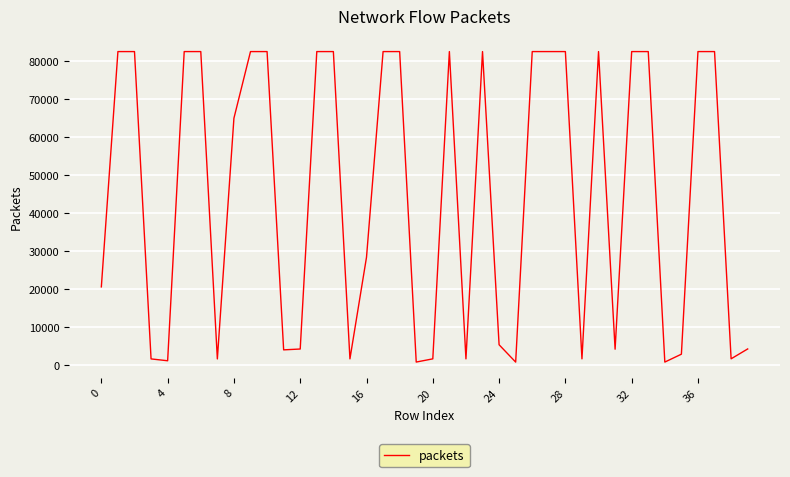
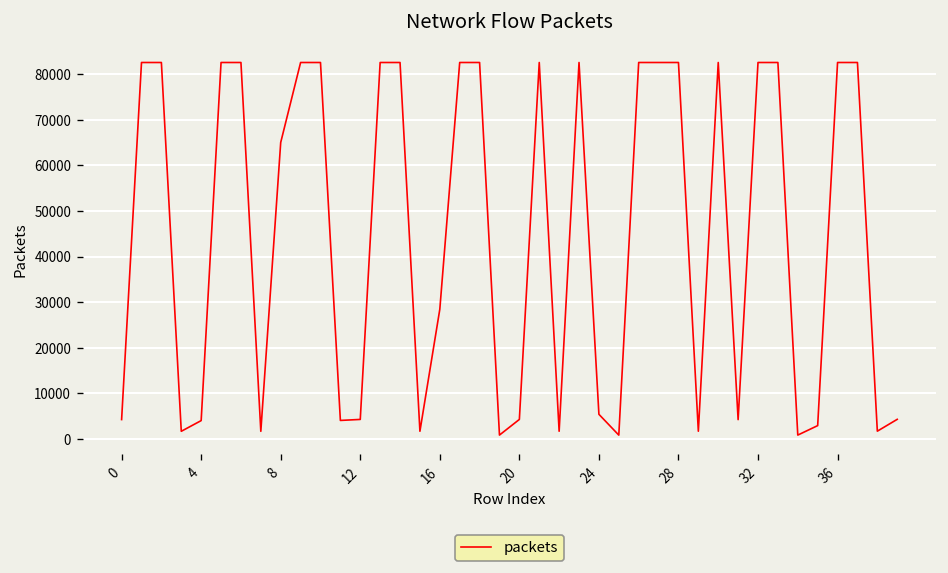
  {
-   "0": 21000,
-   "4": 1000,
+   "0": 4000,
+   "4": 4000,
    "8": 65000,
    "12": 4000,
    "16": 28000,
-   "20": 2000,
+   "20": 4000,
    "24": 5000,
    "28": 83000,
    "32": 83000,
    "36": 83000
  }
